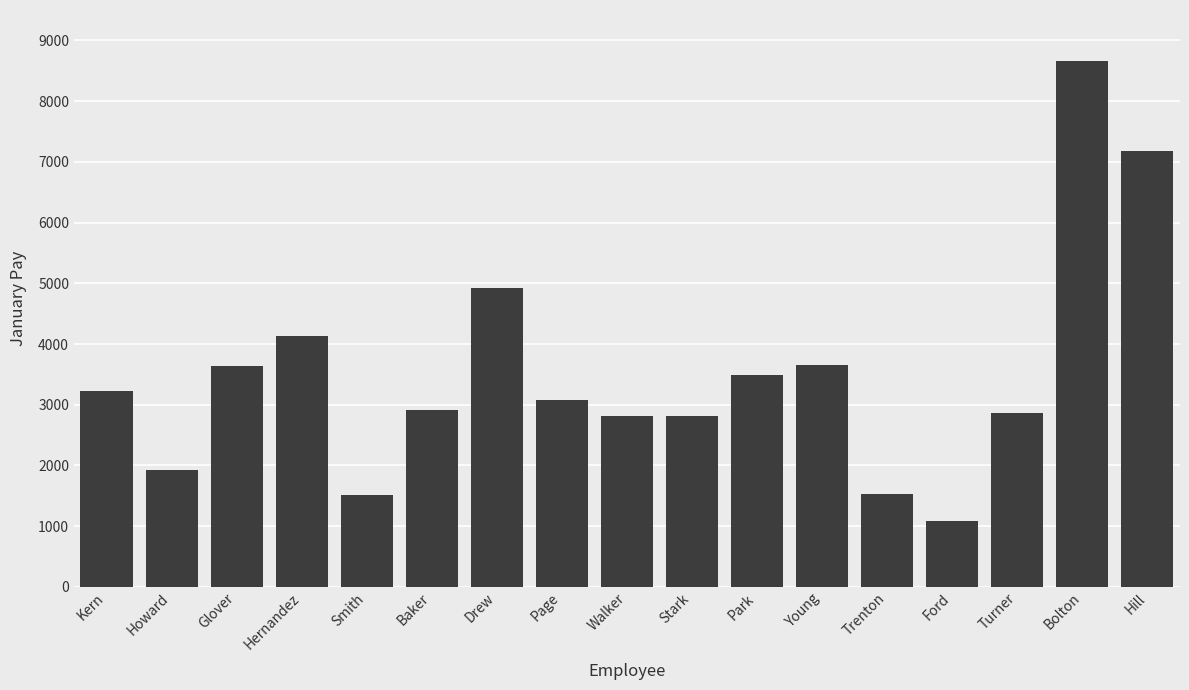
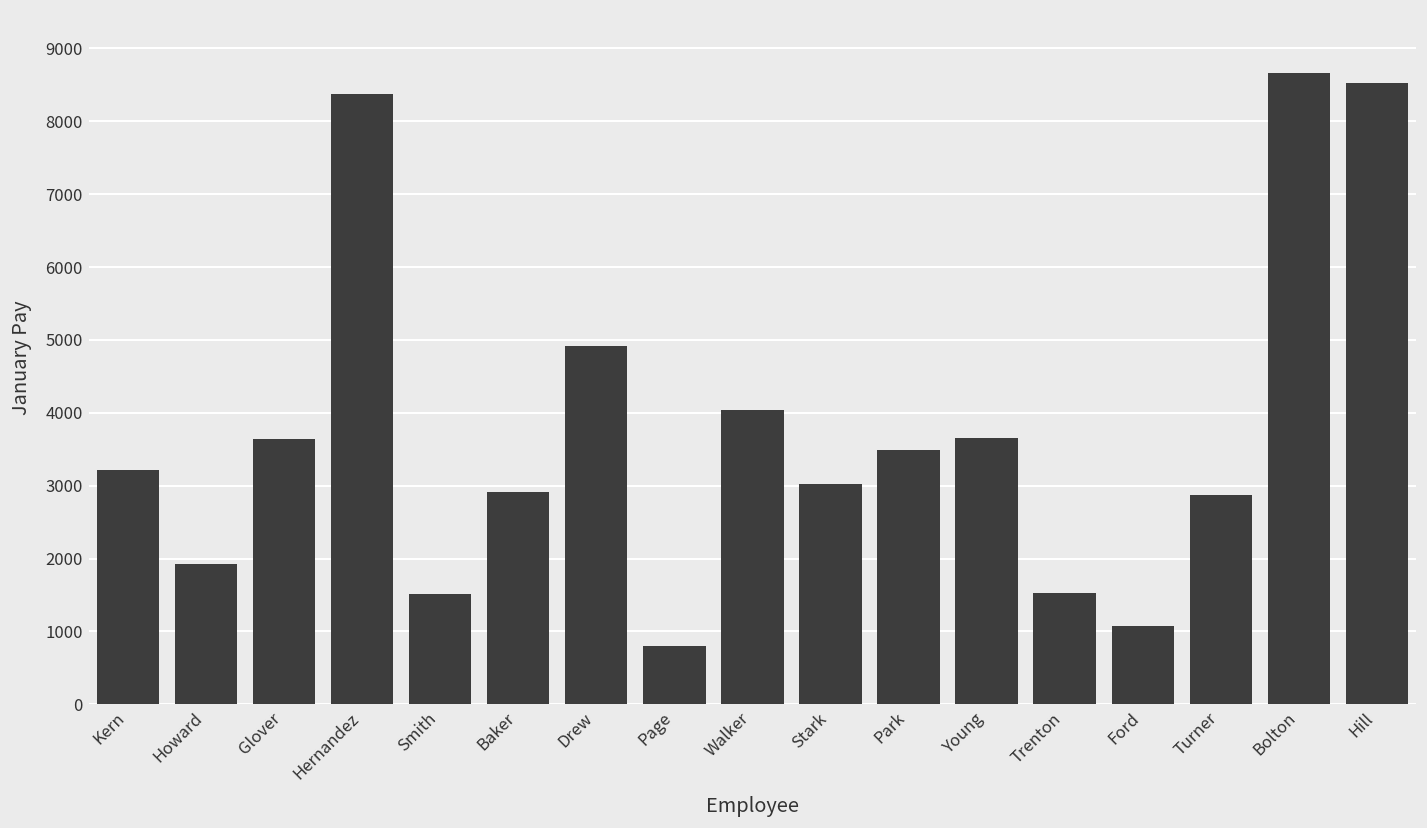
  {
    "Kern": 3200,
    "Howard": 1900,
    "Glover": 3600,
-   "Hernandez": 4100,
+   "Hernandez": 8400,
    "Smith": 1500,
    "Baker": 2900,
    "Drew": 4900,
-   "Page": 3100,
-   "Walker": 2800,
-   "Stark": 2800,
+   "Page": 800,
+   "Walker": 4000,
+   "Stark": 3000,
    "Park": 3500,
    "Young": 3700,
    "Trenton": 1500,
    "Ford": 1100,
    "Turner": 2900,
    "Bolton": 8700,
-   "Hill": 7200
+   "Hill": 8500
  }
